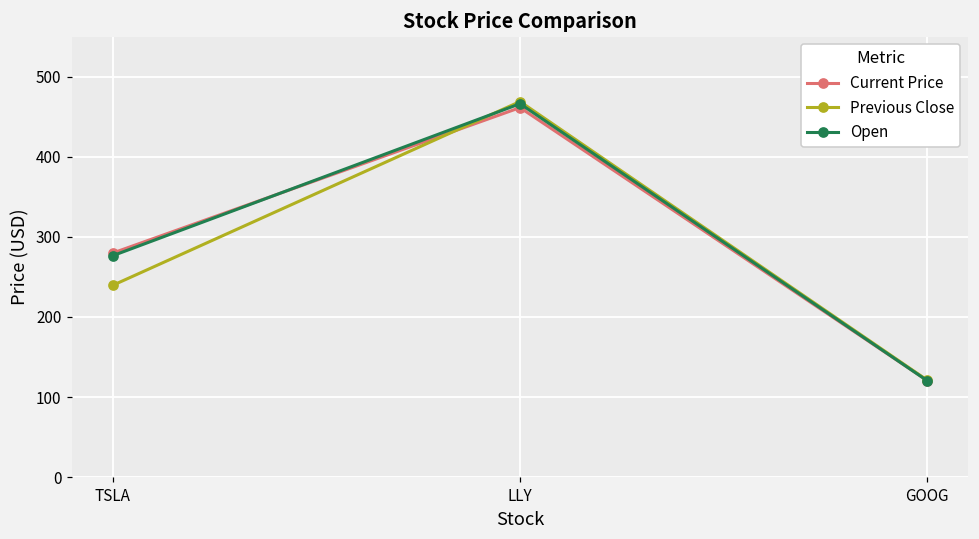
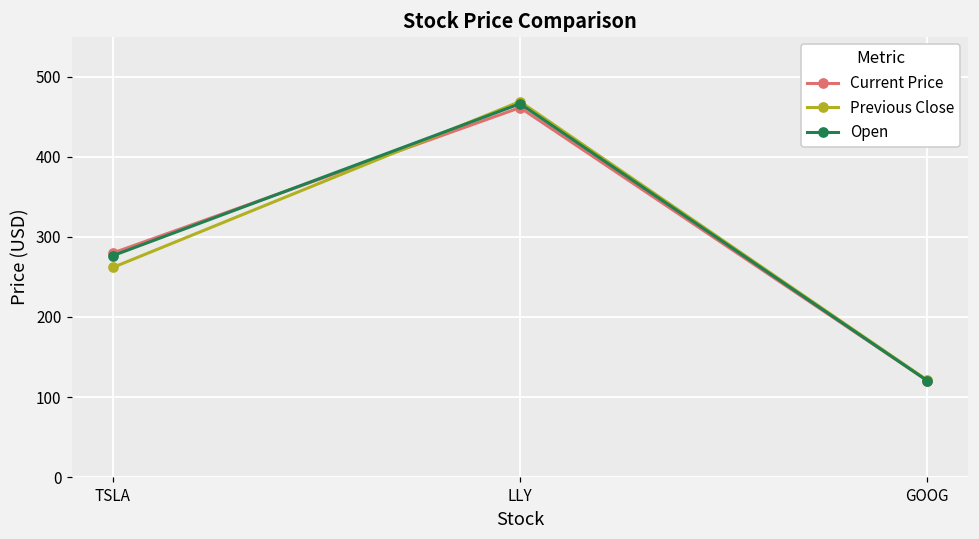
  {
    "Current Price": {
      "LLY": 460
    },
    "Previous Close": {
-     "TSLA": 240
+     "TSLA": 260
    }
  }
